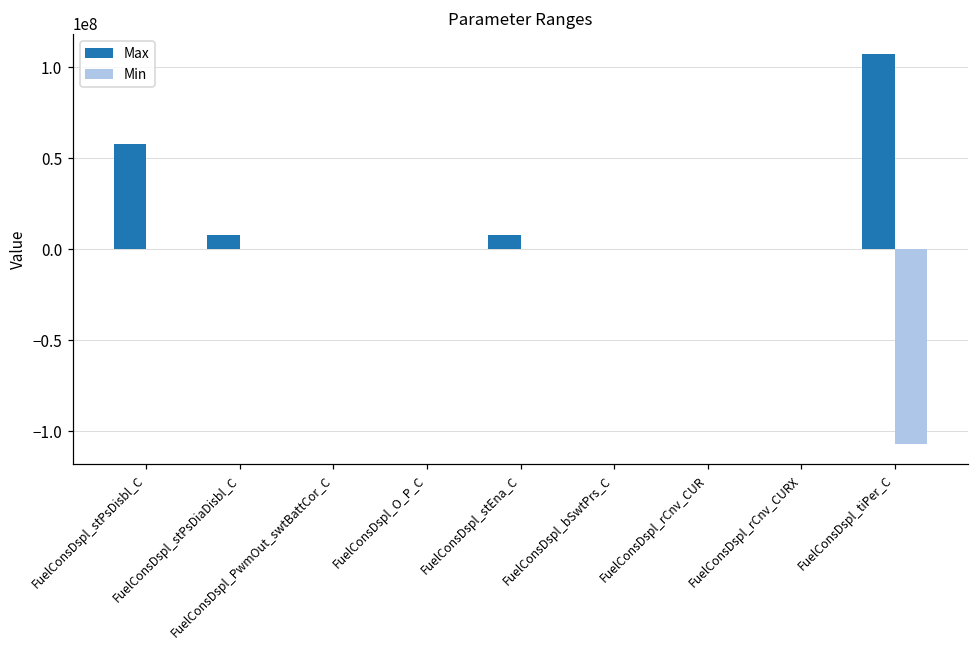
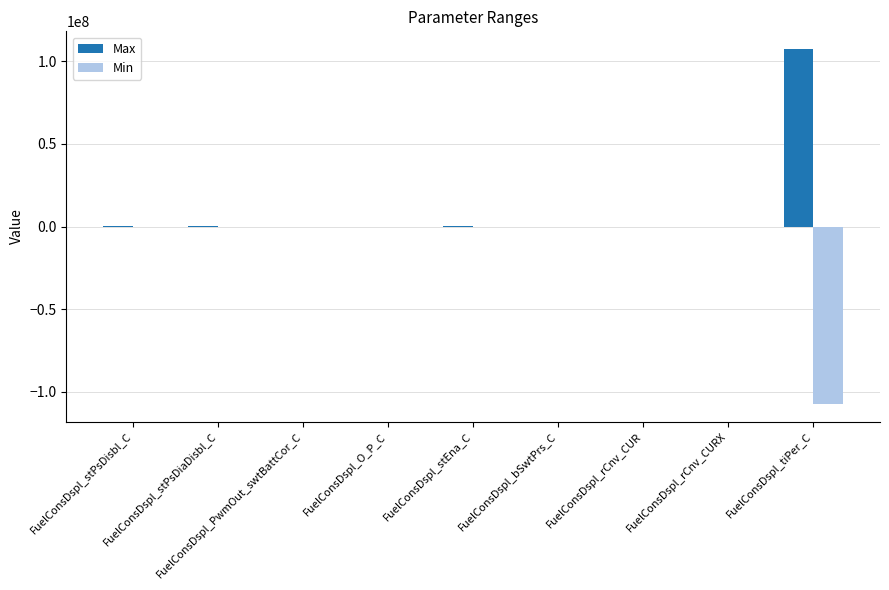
  {
    "Max": {
-     "FuelConsDspl_stPsDisbl_C": 58000000,
-     "FuelConsDspl_stPsDiaDisbl_C": 8000000,
+     "FuelConsDspl_stPsDisbl_C": 0,
+     "FuelConsDspl_stPsDiaDisbl_C": 0,
      "FuelConsDspl_PwmOut_swtBattCor_C": 0,
-     "FuelConsDspl_stEna_C": 8000000,
+     "FuelConsDspl_stEna_C": 0,
      "FuelConsDspl_tiPer_C": 107000000
    },
    "Min": {
      "FuelConsDspl_stPsDisbl_C": 0,
      "FuelConsDspl_stPsDiaDisbl_C": 0,
      "FuelConsDspl_PwmOut_swtBattCor_C": 0,
      "FuelConsDspl_O_P_C": 0,
      "FuelConsDspl_stEna_C": 0,
      "FuelConsDspl_bSwtPrs_C": 0,
      "FuelConsDspl_rCnv_CUR": 0,
      "FuelConsDspl_rCnv_CURX": 0,
      "FuelConsDspl_tiPer_C": -107000000
    }
  }
